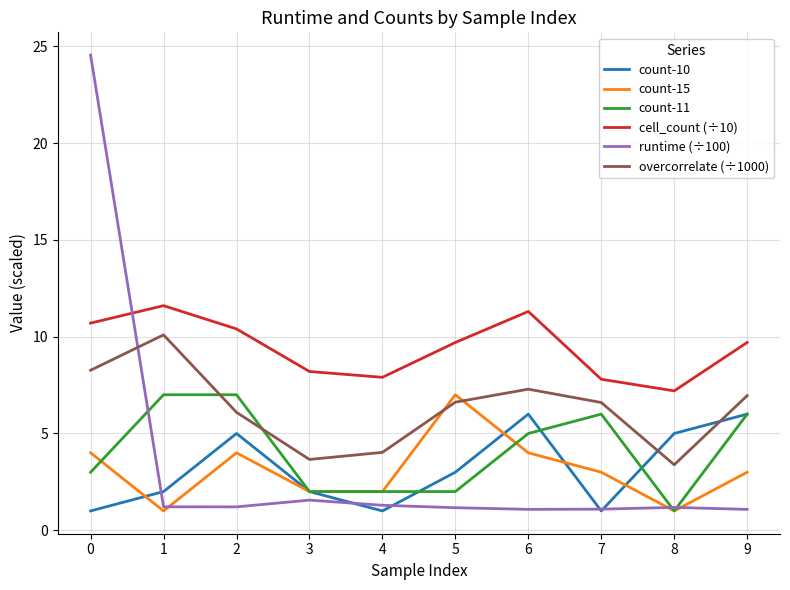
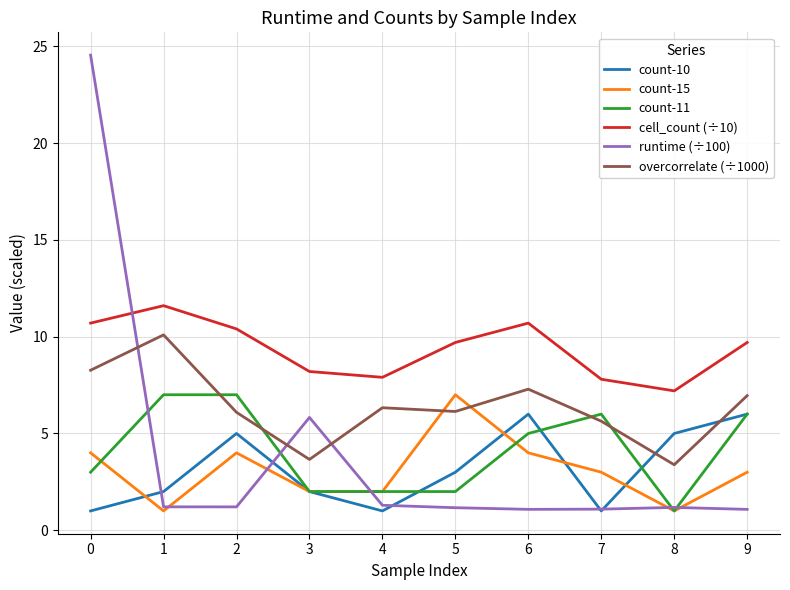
  {
    "count-10": {
      "0": 1.0,
      "1": 2.0,
      "2": 5.0,
      "4": 1.0,
      "5": 3.0,
      "6": 6.0,
      "8": 5.0
    },
    "count-15": {
      "0": 4.0,
      "1": 1.0,
      "2": 4.0,
      "5": 7.0,
      "6": 4.0,
      "7": 3.0,
      "9": 3.0
    },
    "count-11": {
      "0": 3.0,
      "1": 7.0,
      "2": 7.0,
      "5": 2.0,
      "6": 5.0,
      "7": 6.0
    },
    "cell_count (÷10)": {
      "0": 10.7,
      "1": 11.6,
      "2": 10.4,
      "3": 8.2,
      "4": 7.9,
      "5": 9.7,
-     "6": 11.3,
+     "6": 10.7,
      "7": 7.8,
      "8": 7.2,
      "9": 9.7
    },
    "runtime (÷100)": {
      "0": 24.5,
      "1": 1.2,
      "2": 1.2,
-     "3": 1.6,
+     "3": 5.8,
      "4": 1.3,
      "5": 1.2,
      "6": 1.1,
      "8": 1.2,
      "9": 1.1
    },
    "overcorrelate (÷1000)": {
      "0": 8.3,
      "1": 10.1,
      "2": 6.1,
      "3": 3.7,
-     "4": 4.0,
-     "5": 6.6,
+     "4": 6.3,
+     "5": 6.1,
      "6": 7.3,
-     "7": 6.6,
+     "7": 5.6,
      "8": 3.4,
      "9": 7.0
    }
  }
